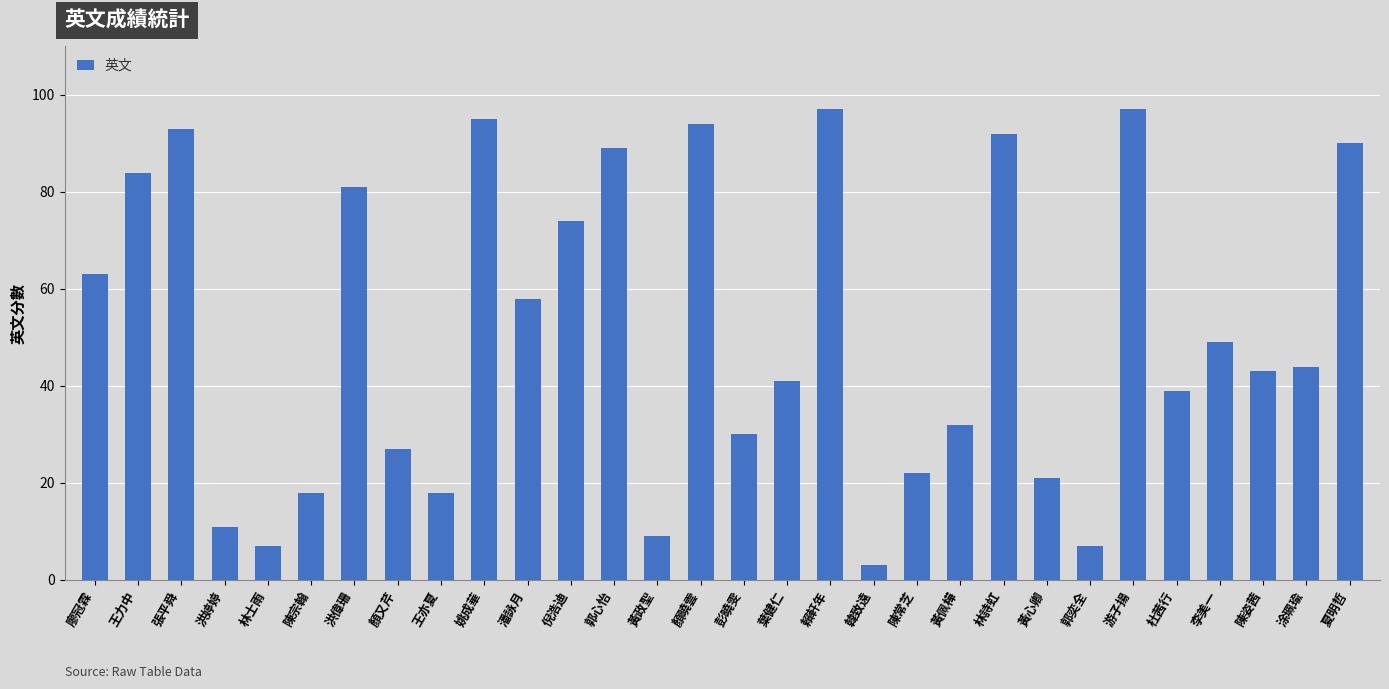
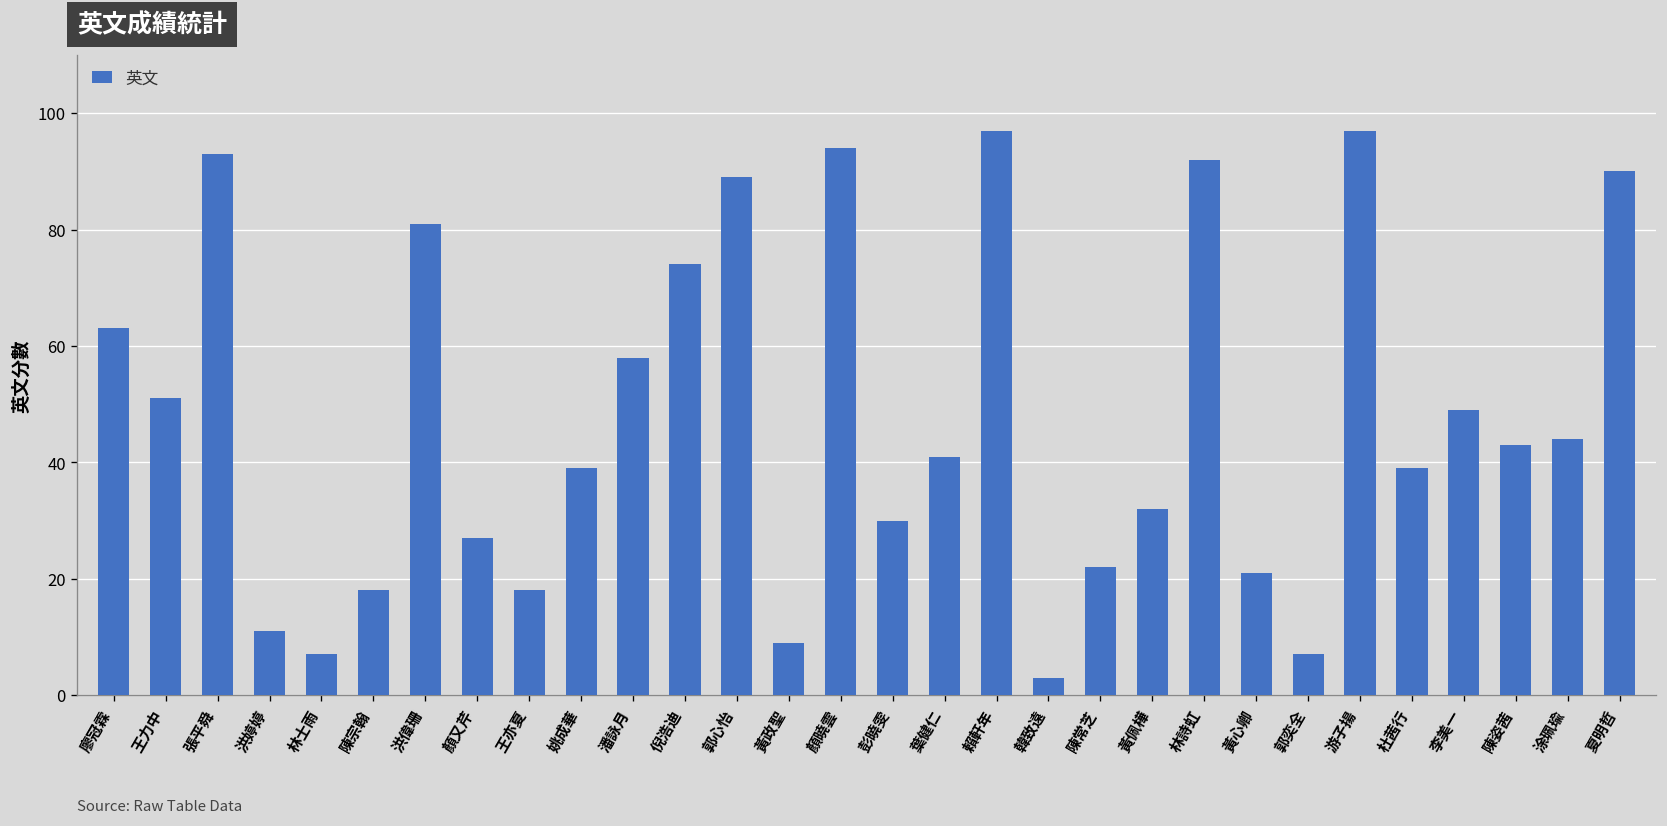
  {
    "廖冠霖": 63,
-   "王力中": 84,
+   "王力中": 51,
    "張平舜": 93,
    "洪婷婷": 11,
    "林士雨": 7,
    "陳宗翰": 18,
    "洪偉珊": 81,
    "顏又芹": 27,
    "王亦夏": 18,
-   "姚成華": 95,
+   "姚成華": 39,
    "潘詠月": 58,
    "倪浩迪": 74,
    "郭心怡": 89,
    "黃政聖": 9,
    "顏曉雲": 94,
    "彭曉雯": 30,
    "葉健仁": 41,
    "賴軒年": 97,
    "韓致遠": 3,
    "陳常芝": 22,
    "黃佩樺": 32,
    "林詩虹": 92,
    "黃心卿": 21,
    "郭奕全": 7,
    "游子揚": 97,
    "杜茜行": 39,
    "李美一": 49,
    "陳姿茜": 43,
    "涂珮瑜": 44,
    "夏明哲": 90
  }
